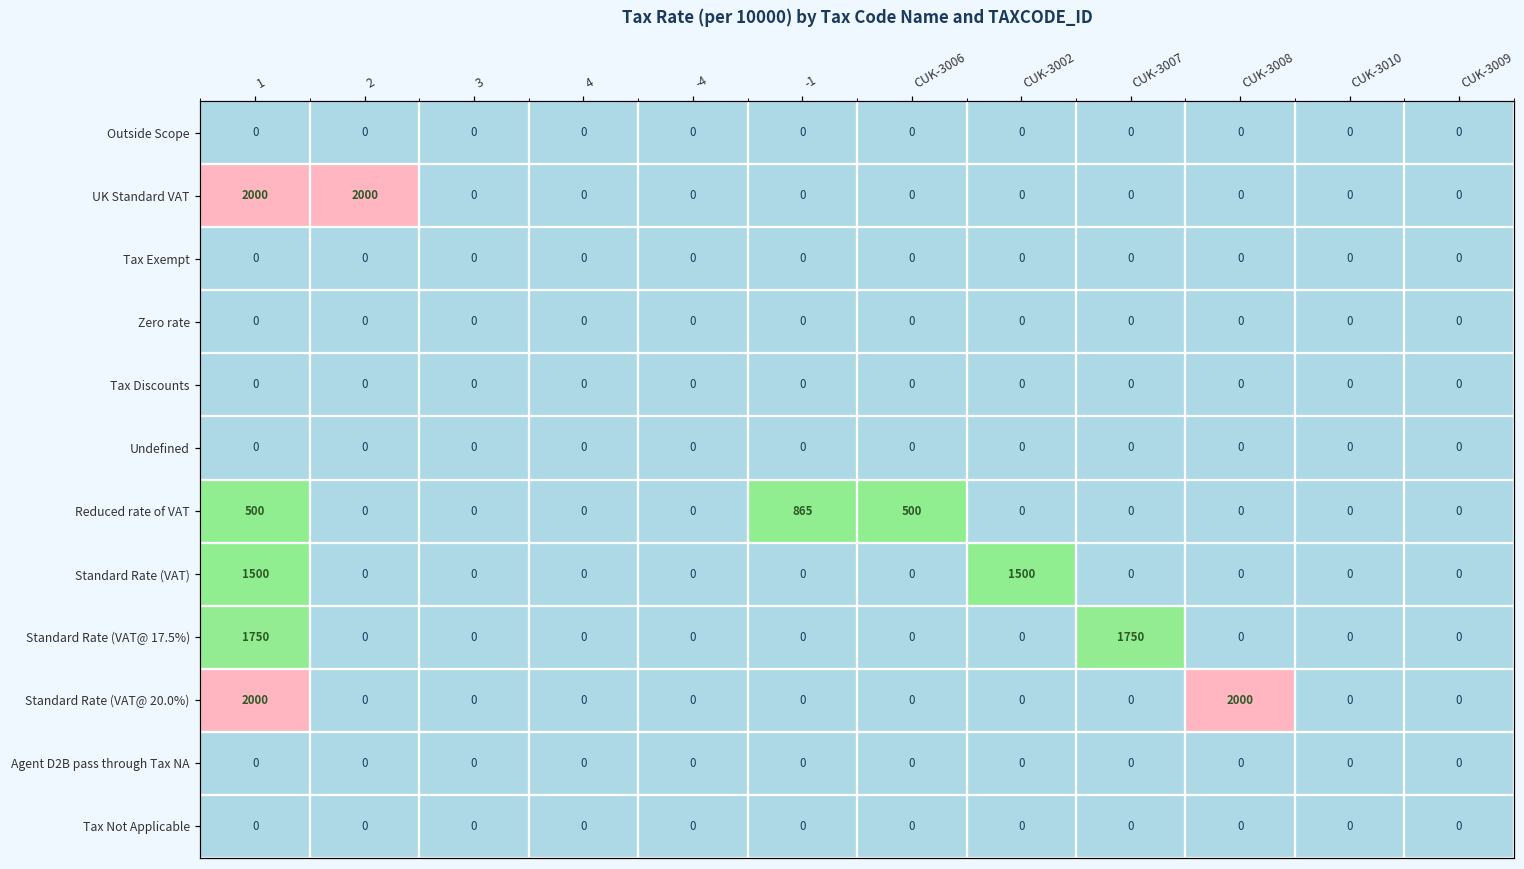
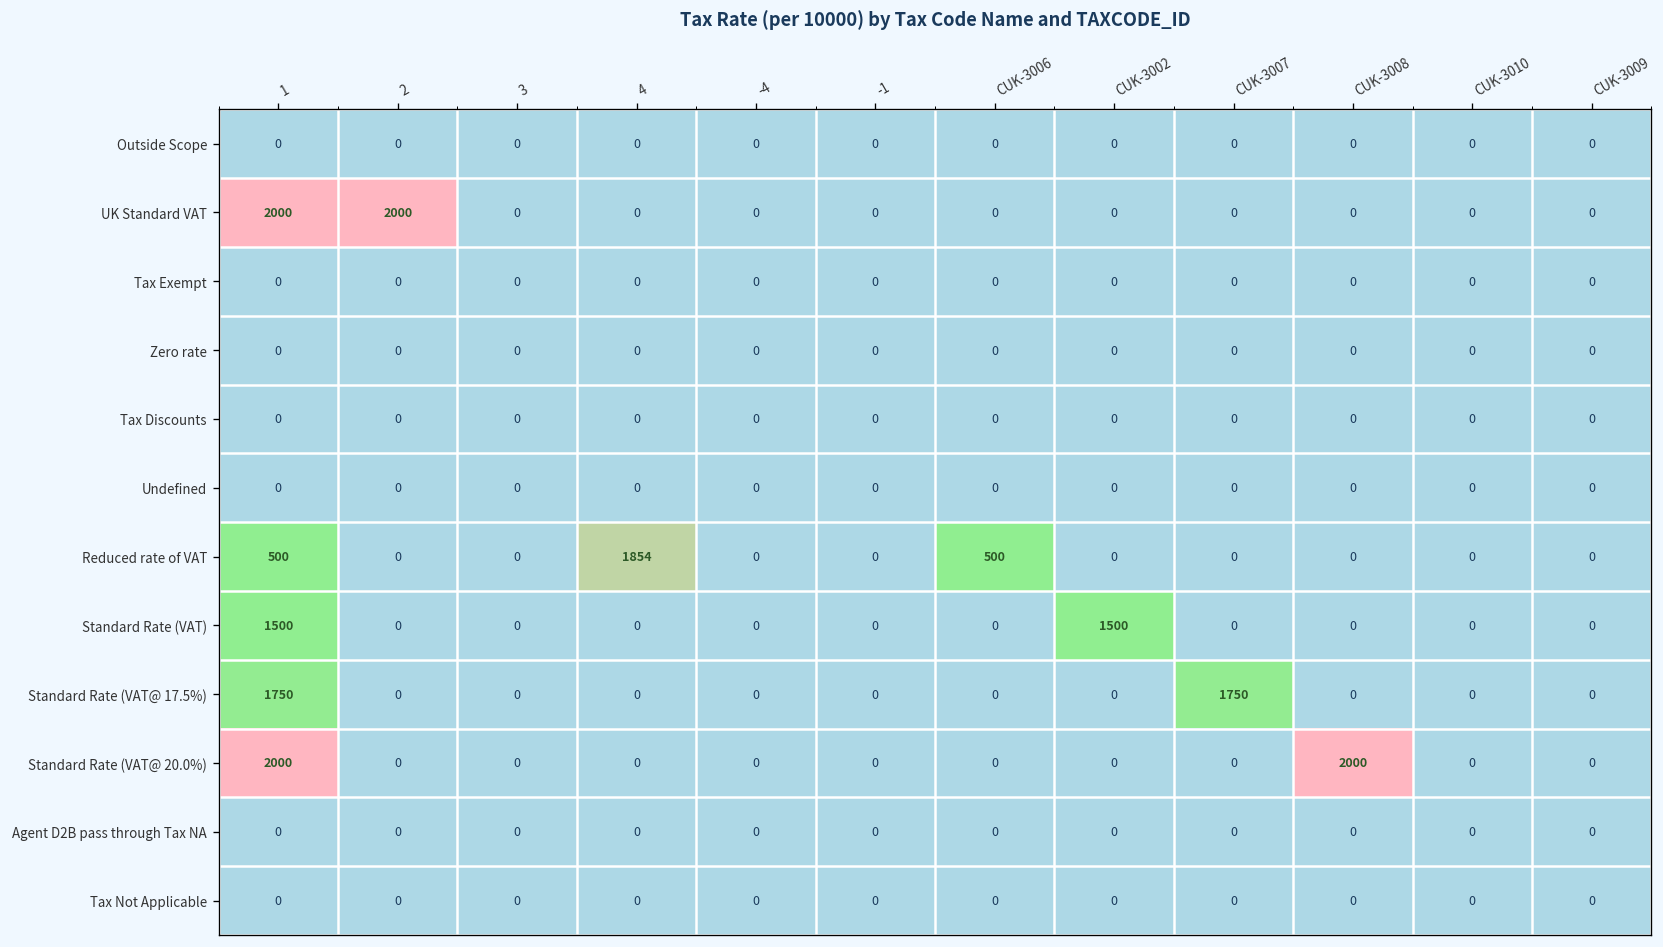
  {
    "Outside Scope": {
      "1": 0,
      "2": 0,
      "3": 0,
      "4": 0,
      "-4": 0,
      "-1": 0,
      "CUK-3006": 0,
      "CUK-3002": 0,
      "CUK-3007": 0,
      "CUK-3008": 0,
      "CUK-3010": 0,
      "CUK-3009": 0
    },
    "UK Standard VAT": {
      "1": 2000,
      "2": 2000,
      "3": 0,
      "4": 0,
      "-4": 0,
      "-1": 0,
      "CUK-3006": 0,
      "CUK-3002": 0,
      "CUK-3007": 0,
      "CUK-3008": 0,
      "CUK-3010": 0,
      "CUK-3009": 0
    },
    "Tax Exempt": {
      "1": 0,
      "2": 0,
      "3": 0,
      "4": 0,
      "-4": 0,
      "-1": 0,
      "CUK-3006": 0,
      "CUK-3002": 0,
      "CUK-3007": 0,
      "CUK-3008": 0,
      "CUK-3010": 0,
      "CUK-3009": 0
    },
    "Zero rate": {
      "1": 0,
      "2": 0,
      "3": 0,
      "4": 0,
      "-4": 0,
      "-1": 0,
      "CUK-3006": 0,
      "CUK-3002": 0,
      "CUK-3007": 0,
      "CUK-3008": 0,
      "CUK-3010": 0,
      "CUK-3009": 0
    },
    "Tax Discounts": {
      "1": 0,
      "2": 0,
      "3": 0,
      "4": 0,
      "-4": 0,
      "-1": 0,
      "CUK-3006": 0,
      "CUK-3002": 0,
      "CUK-3007": 0,
      "CUK-3008": 0,
      "CUK-3010": 0,
      "CUK-3009": 0
    },
    "Undefined": {
      "1": 0,
      "2": 0,
      "3": 0,
      "4": 0,
      "-4": 0,
      "-1": 0,
      "CUK-3006": 0,
      "CUK-3002": 0,
      "CUK-3007": 0,
      "CUK-3008": 0,
      "CUK-3010": 0,
      "CUK-3009": 0
    },
    "Reduced rate of VAT": {
      "1": 500,
      "2": 0,
      "3": 0,
-     "4": 0,
+     "4": 1854,
      "-4": 0,
-     "-1": 865,
+     "-1": 0,
      "CUK-3006": 500,
      "CUK-3002": 0,
      "CUK-3007": 0,
      "CUK-3008": 0,
      "CUK-3010": 0,
      "CUK-3009": 0
    },
    "Standard Rate (VAT)": {
      "1": 1500,
      "2": 0,
      "3": 0,
      "4": 0,
      "-4": 0,
      "-1": 0,
      "CUK-3006": 0,
      "CUK-3002": 1500,
      "CUK-3007": 0,
      "CUK-3008": 0,
      "CUK-3010": 0,
      "CUK-3009": 0
    },
    "Standard Rate (VAT@ 17.5%)": {
      "1": 1750,
      "2": 0,
      "3": 0,
      "4": 0,
      "-4": 0,
      "-1": 0,
      "CUK-3006": 0,
      "CUK-3002": 0,
      "CUK-3007": 1750,
      "CUK-3008": 0,
      "CUK-3010": 0,
      "CUK-3009": 0
    },
    "Standard Rate (VAT@ 20.0%)": {
      "1": 2000,
      "2": 0,
      "3": 0,
      "4": 0,
      "-4": 0,
      "-1": 0,
      "CUK-3006": 0,
      "CUK-3002": 0,
      "CUK-3007": 0,
      "CUK-3008": 2000,
      "CUK-3010": 0,
      "CUK-3009": 0
    },
    "Agent D2B pass through Tax NA": {
      "1": 0,
      "2": 0,
      "3": 0,
      "4": 0,
      "-4": 0,
      "-1": 0,
      "CUK-3006": 0,
      "CUK-3002": 0,
      "CUK-3007": 0,
      "CUK-3008": 0,
      "CUK-3010": 0,
      "CUK-3009": 0
    },
    "Tax Not Applicable": {
      "1": 0,
      "2": 0,
      "3": 0,
      "4": 0,
      "-4": 0,
      "-1": 0,
      "CUK-3006": 0,
      "CUK-3002": 0,
      "CUK-3007": 0,
      "CUK-3008": 0,
      "CUK-3010": 0,
      "CUK-3009": 0
    }
  }
